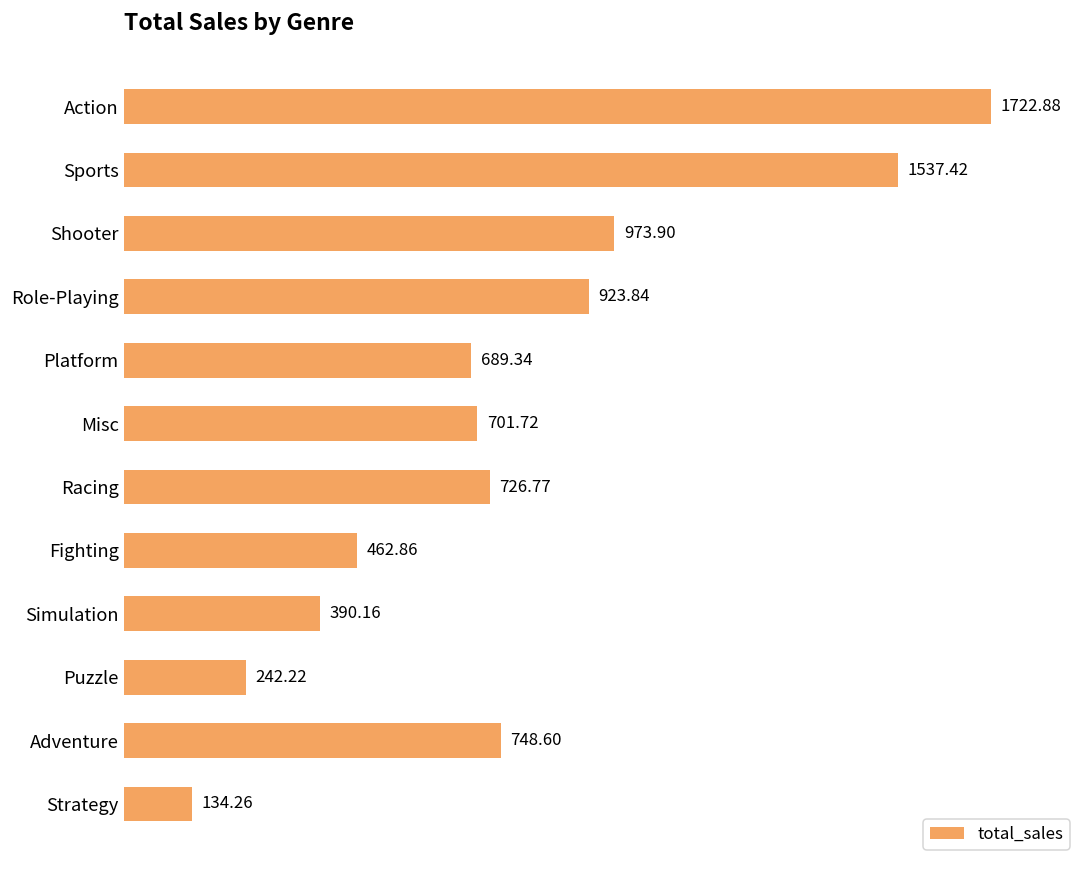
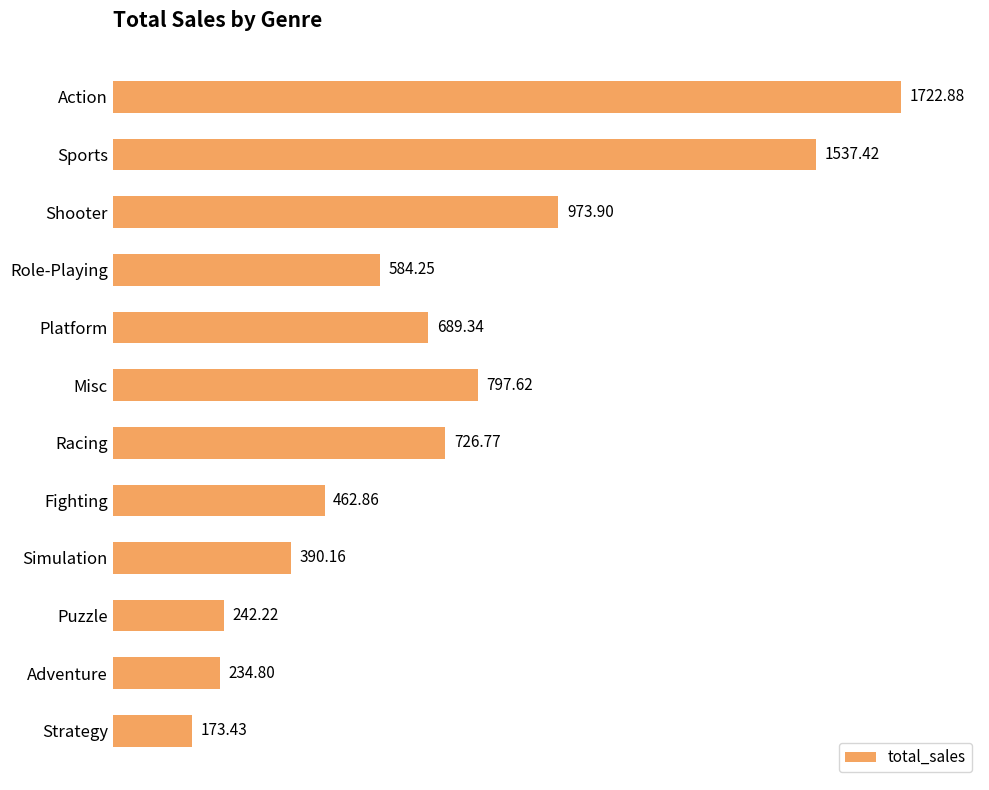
  {
    "Action": 1722.88,
    "Sports": 1537.42,
    "Shooter": 973.90,
-   "Role-Playing": 923.84,
+   "Role-Playing": 584.25,
    "Platform": 689.34,
-   "Misc": 701.72,
+   "Misc": 797.62,
    "Racing": 726.77,
    "Fighting": 462.86,
    "Simulation": 390.16,
    "Puzzle": 242.22,
-   "Adventure": 748.60,
-   "Strategy": 134.26
+   "Adventure": 234.80,
+   "Strategy": 173.43
  }
